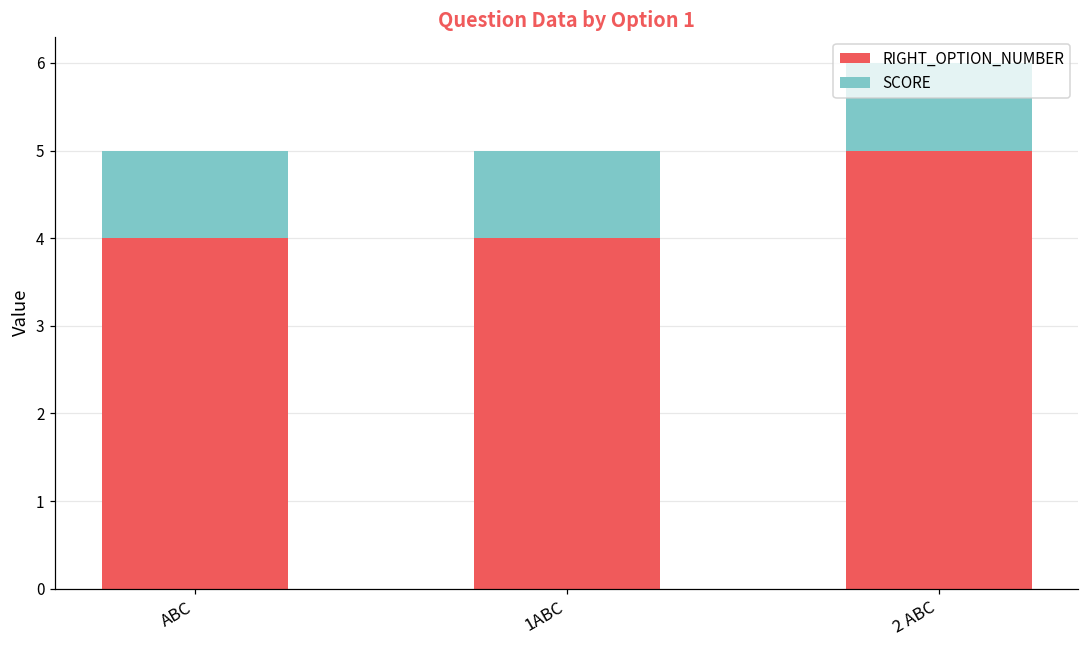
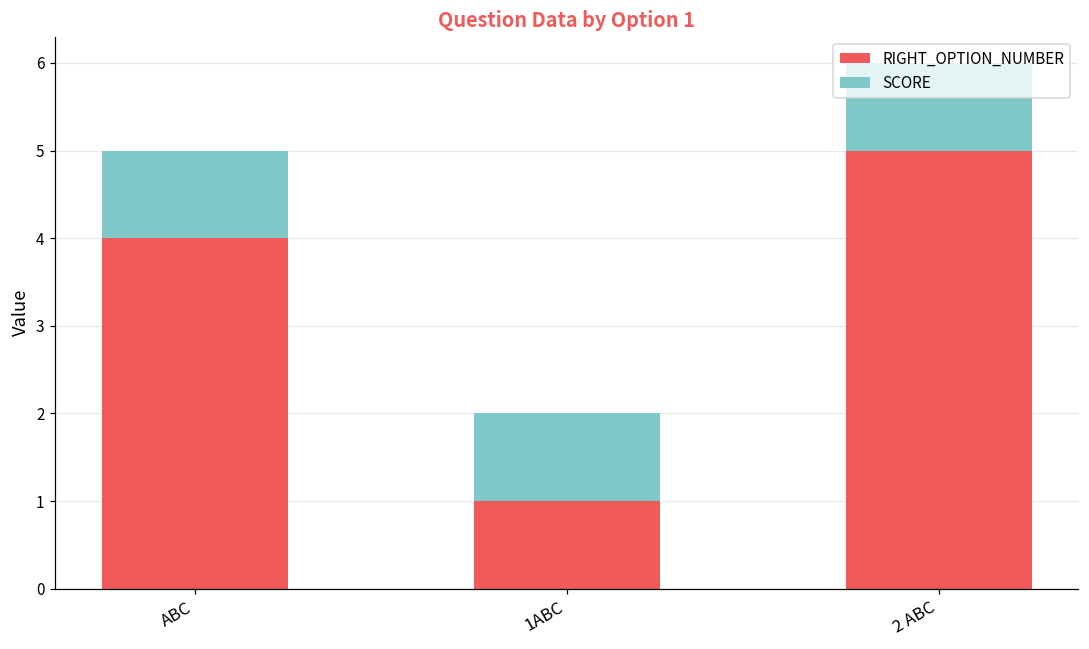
  {
    "RIGHT_OPTION_NUMBER": {
      "ABC": 4,
-     "1ABC": 4,
+     "1ABC": 1,
      "2 ABC": 5
    },
    "SCORE": {
      "ABC": 1,
      "1ABC": 1
    }
  }
